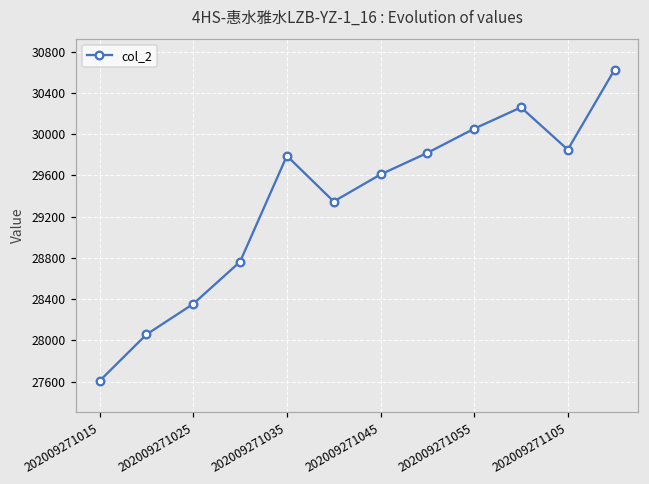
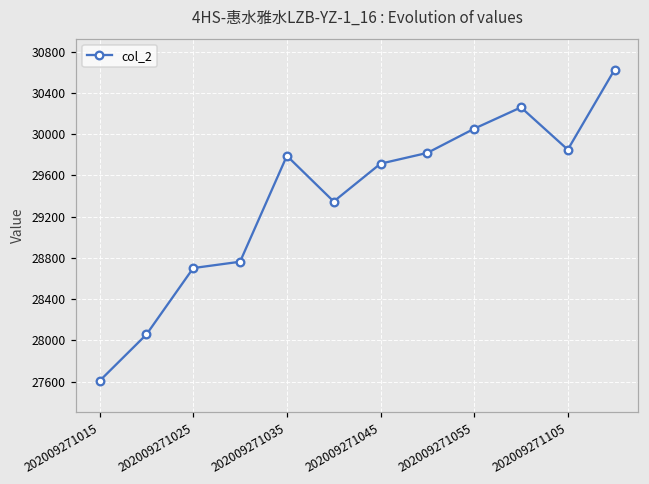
  {
    "202009271015": 27600,
-   "202009271025": 28400,
+   "202009271025": 28700,
    "202009271035": 29800,
-   "202009271045": 29600,
+   "202009271045": 29700,
    "202009271055": 30100,
    "202009271105": 29800
  }
